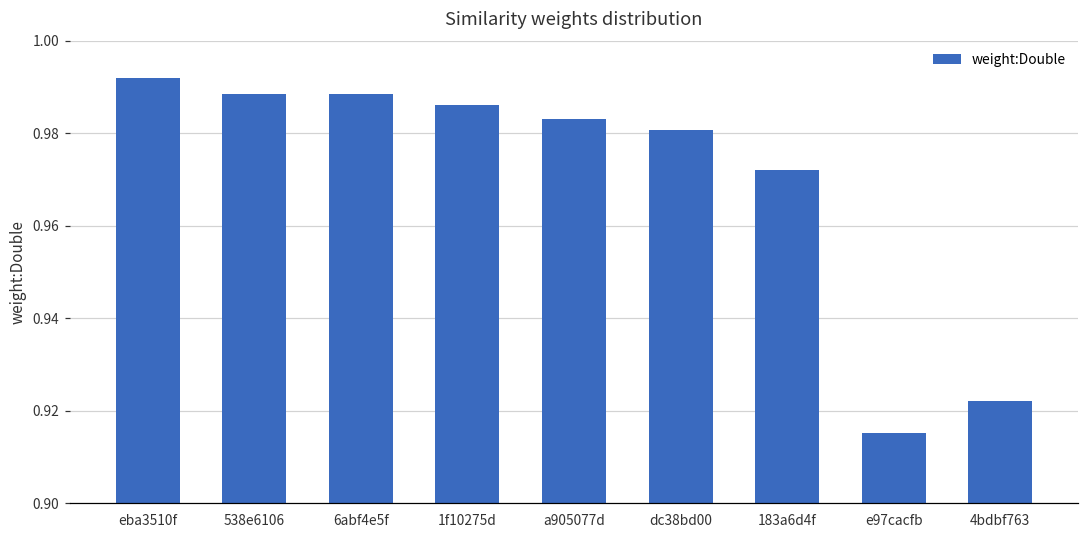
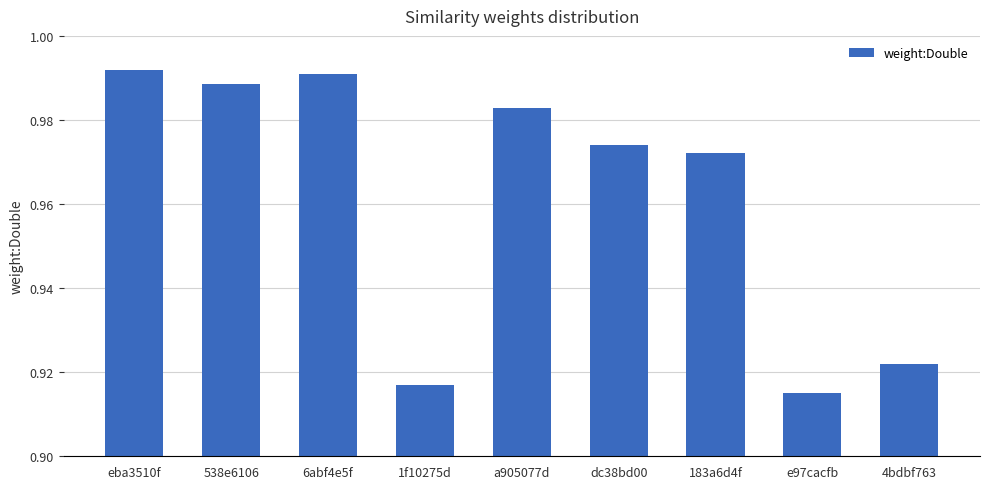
  {
    "eba3510f": 0.992,
    "538e6106": 0.988,
-   "6abf4e5f": 0.988,
-   "1f10275d": 0.986,
+   "6abf4e5f": 0.991,
+   "1f10275d": 0.917,
    "a905077d": 0.983,
-   "dc38bd00": 0.981,
+   "dc38bd00": 0.974,
    "183a6d4f": 0.972,
    "e97cacfb": 0.915,
    "4bdbf763": 0.922
  }
